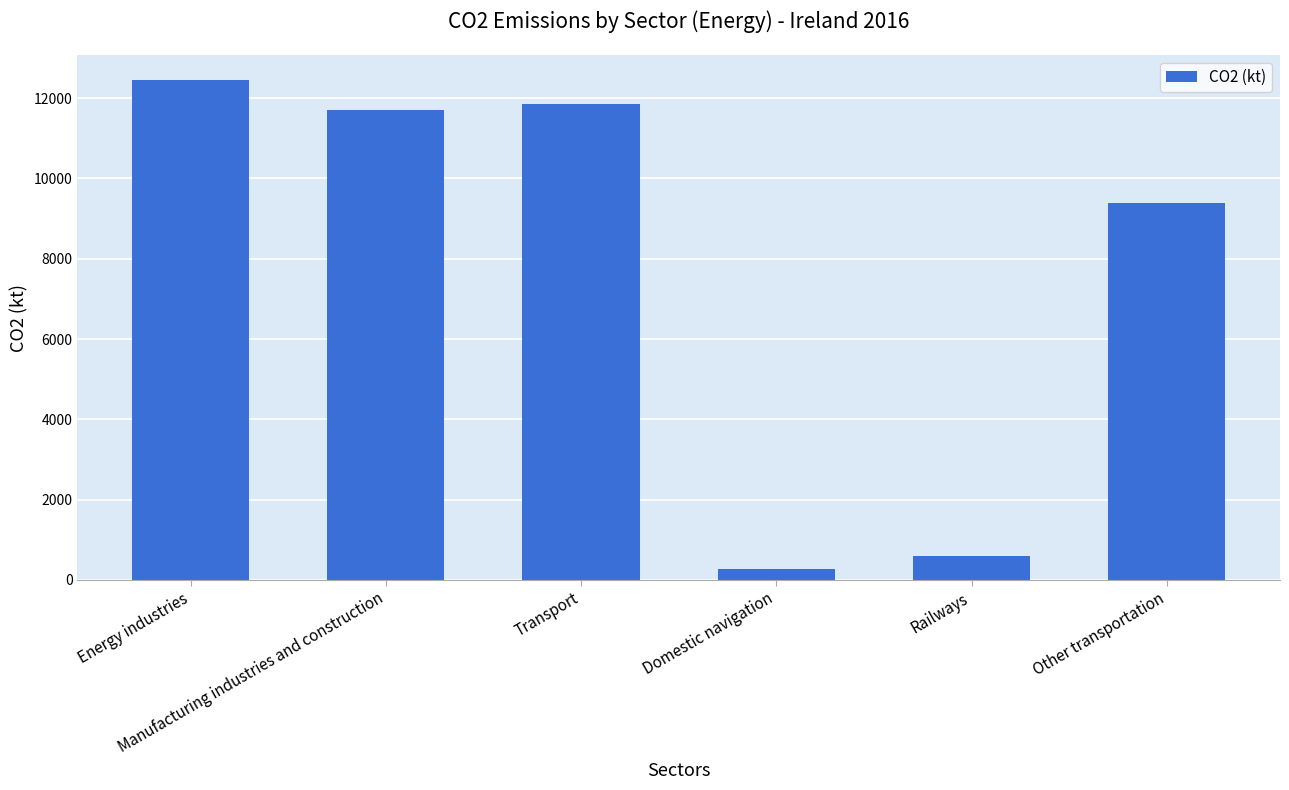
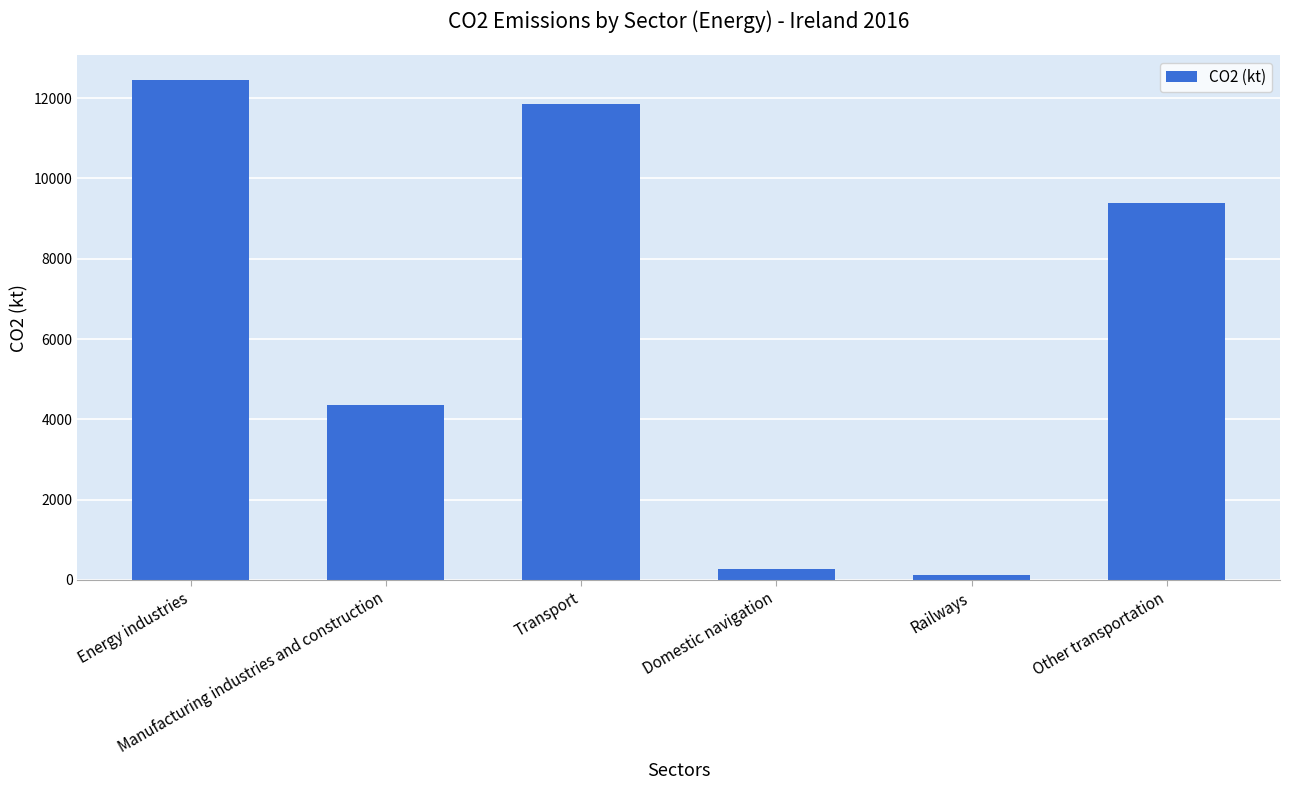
  {
    "Energy industries": 12400,
-   "Manufacturing industries and construction": 11700,
+   "Manufacturing industries and construction": 4300,
    "Transport": 11900,
    "Domestic navigation": 300,
-   "Railways": 600,
+   "Railways": 100,
    "Other transportation": 9400
  }
